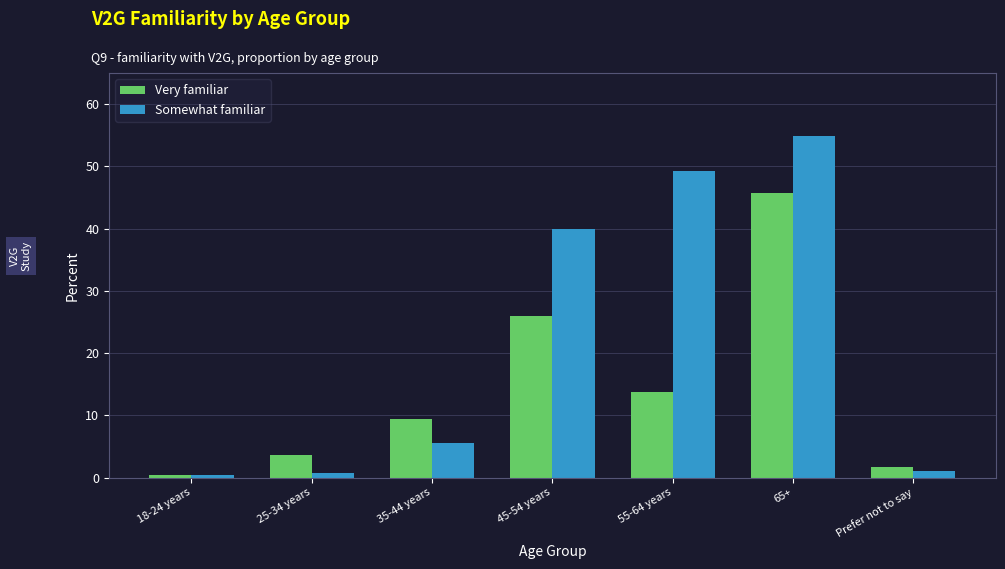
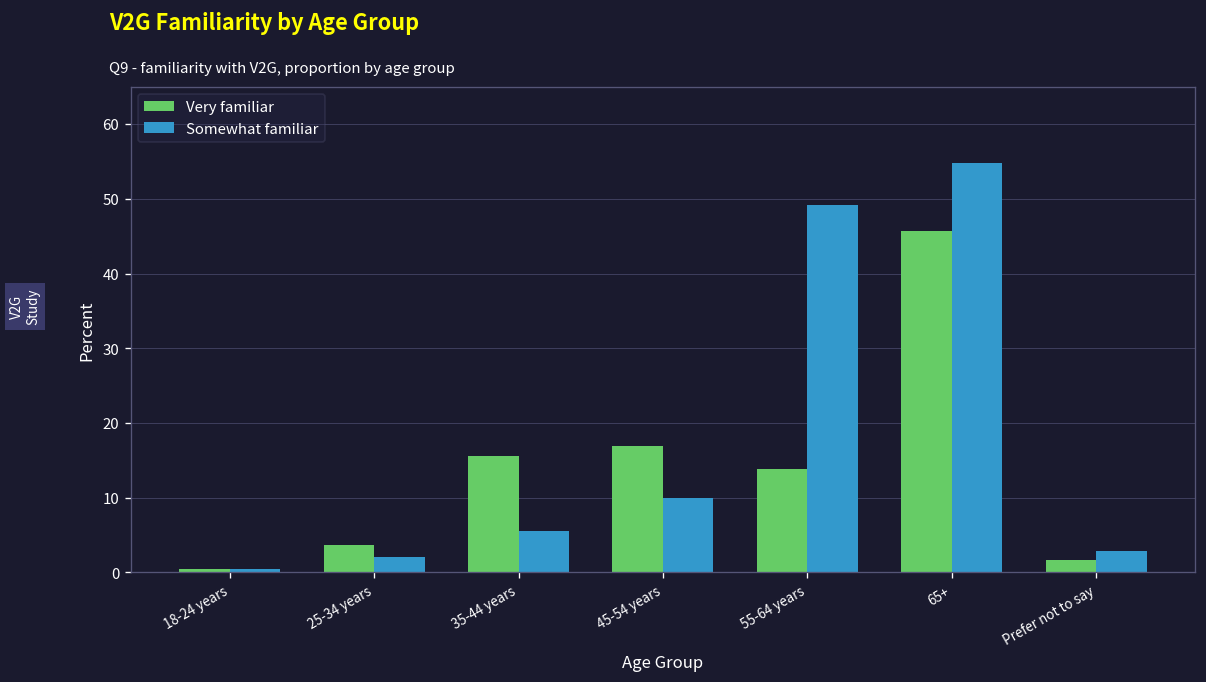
  {
    "Very familiar": {
      "25-34 years": 4,
-     "35-44 years": 9,
-     "45-54 years": 26,
+     "35-44 years": 16,
+     "45-54 years": 17,
      "55-64 years": 14,
      "65+": 46,
      "Prefer not to say": 2
    },
    "Somewhat familiar": {
      "18-24 years": 1,
-     "25-34 years": 1,
+     "25-34 years": 2,
      "35-44 years": 6,
-     "45-54 years": 40,
+     "45-54 years": 10,
      "55-64 years": 49,
      "65+": 55,
-     "Prefer not to say": 1
+     "Prefer not to say": 3
    }
  }
